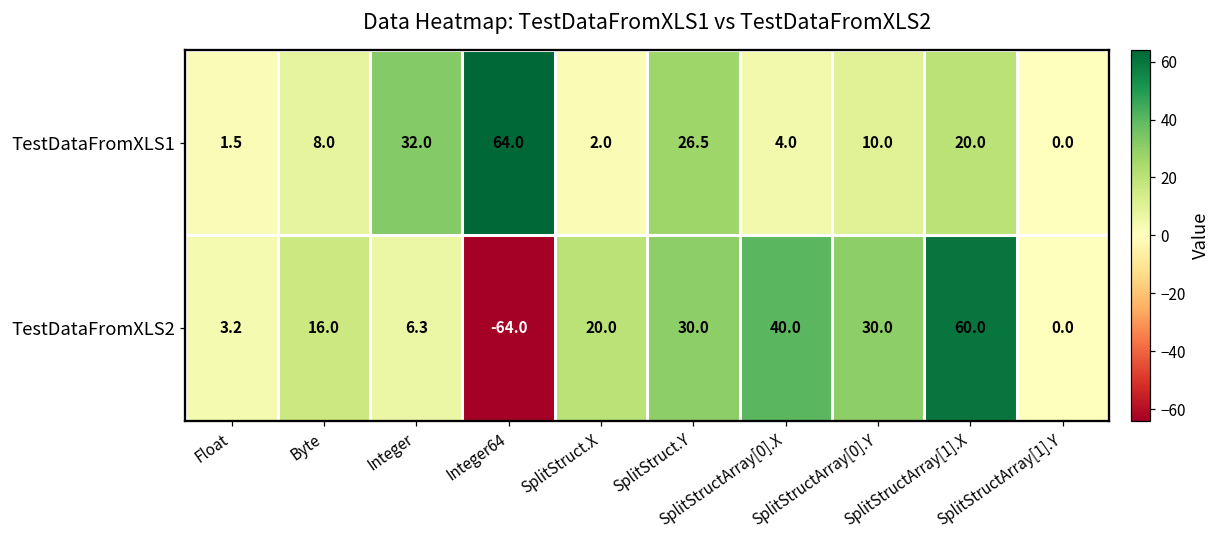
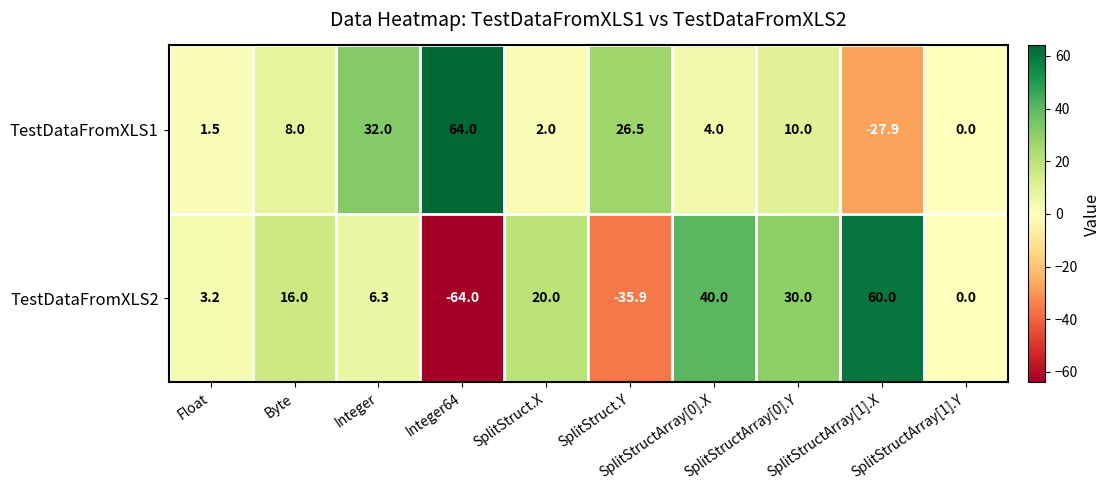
  {
    "TestDataFromXLS1": {
      "Float": 1.5,
      "Byte": 8.0,
      "Integer": 32.0,
      "Integer64": 64.0,
      "SplitStruct.X": 2.0,
      "SplitStruct.Y": 26.5,
      "SplitStructArray[0].X": 4.0,
      "SplitStructArray[0].Y": 10.0,
-     "SplitStructArray[1].X": 20.0,
+     "SplitStructArray[1].X": -27.9,
      "SplitStructArray[1].Y": 0.0
    },
    "TestDataFromXLS2": {
      "Float": 3.2,
      "Byte": 16.0,
      "Integer": 6.3,
      "Integer64": -64.0,
      "SplitStruct.X": 20.0,
-     "SplitStruct.Y": 30.0,
+     "SplitStruct.Y": -35.9,
      "SplitStructArray[0].X": 40.0,
      "SplitStructArray[0].Y": 30.0,
      "SplitStructArray[1].X": 60.0,
      "SplitStructArray[1].Y": 0.0
    }
  }
